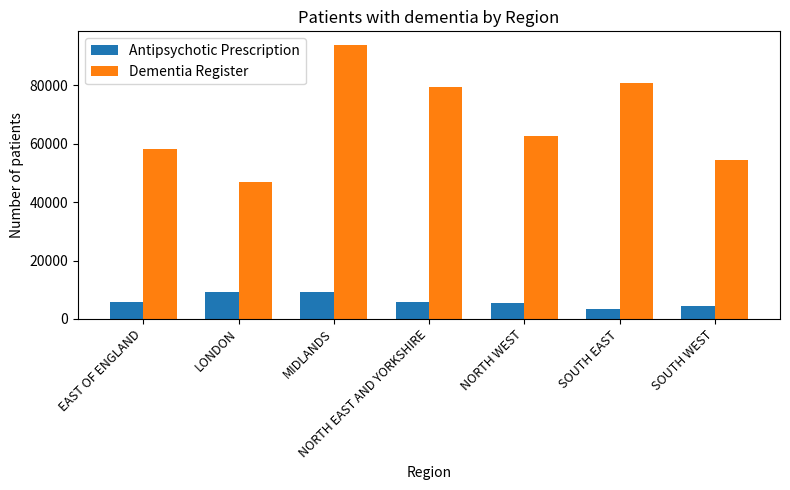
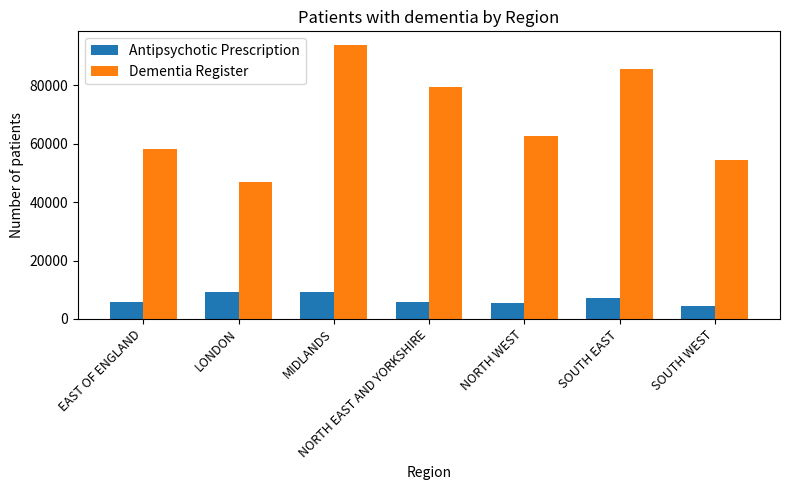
  {
    "Antipsychotic Prescription": {
      "EAST OF ENGLAND": 6000,
      "LONDON": 9000,
      "MIDLANDS": 9000,
      "NORTH EAST AND YORKSHIRE": 6000,
      "NORTH WEST": 5000,
-     "SOUTH EAST": 3000,
+     "SOUTH EAST": 7000,
      "SOUTH WEST": 4000
    },
    "Dementia Register": {
      "EAST OF ENGLAND": 58000,
      "LONDON": 47000,
      "MIDLANDS": 94000,
      "NORTH EAST AND YORKSHIRE": 80000,
      "NORTH WEST": 63000,
-     "SOUTH EAST": 81000,
+     "SOUTH EAST": 86000,
      "SOUTH WEST": 55000
    }
  }
